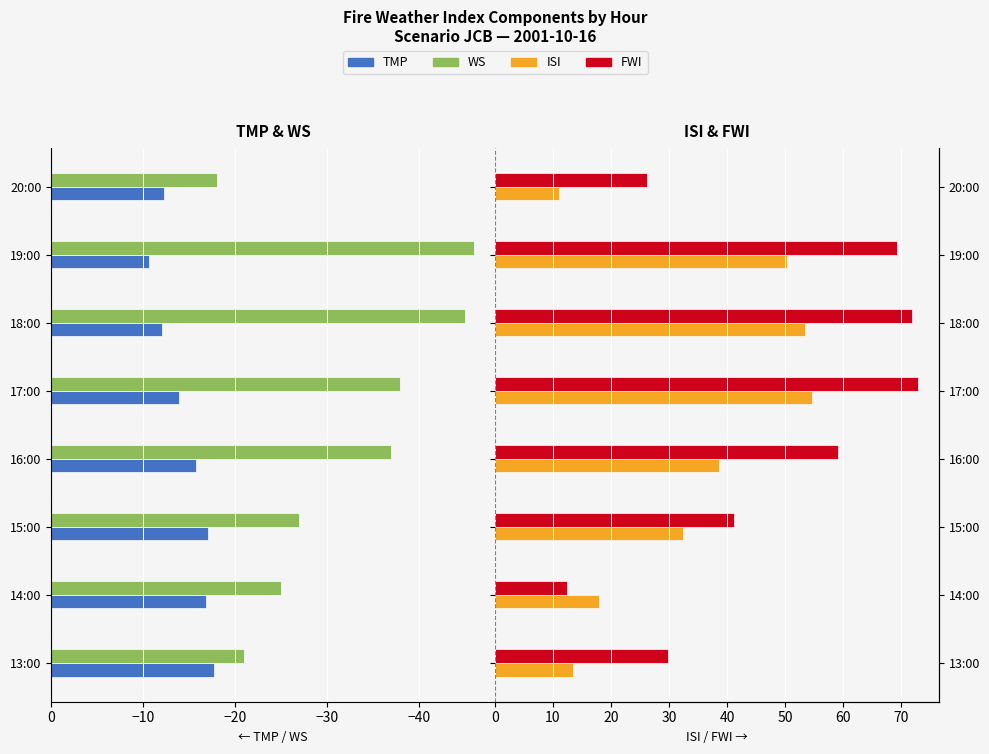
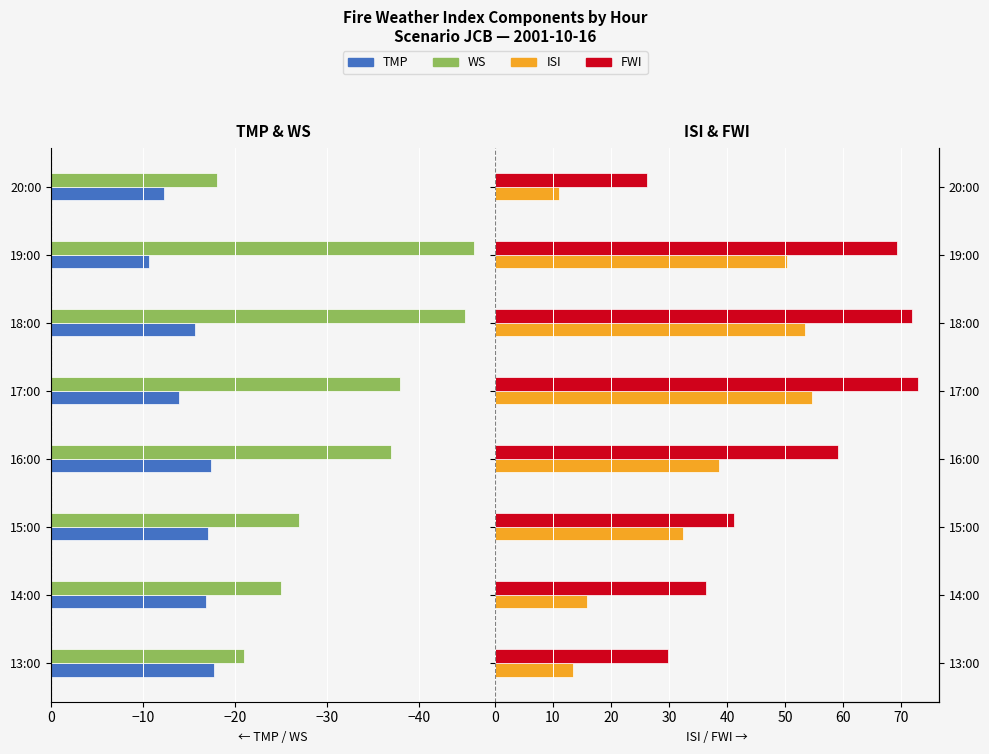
  {
    "TMP & WS": {
      "TMP": {
        "20:00": -12,
        "19:00": -11,
-       "18:00": -12,
+       "18:00": -16,
        "17:00": -14,
-       "16:00": -16,
+       "16:00": -17,
        "15:00": -17,
        "14:00": -17,
        "13:00": -18
      },
      "WS": {
        "20:00": -18,
        "19:00": -46,
        "18:00": -45,
        "17:00": -38,
        "16:00": -37,
        "15:00": -27,
        "14:00": -25,
        "13:00": -21
      }
    },
    "ISI & FWI": {
      "ISI": {
        "20:00": 11,
        "19:00": 50,
        "18:00": 53,
        "17:00": 55,
        "16:00": 39,
        "15:00": 32,
-       "14:00": 18,
+       "14:00": 16,
        "13:00": 13
      },
      "FWI": {
        "20:00": 26,
        "19:00": 69,
        "18:00": 72,
        "17:00": 73,
        "16:00": 59,
        "15:00": 41,
-       "14:00": 13,
+       "14:00": 36,
        "13:00": 30
      }
    }
  }
